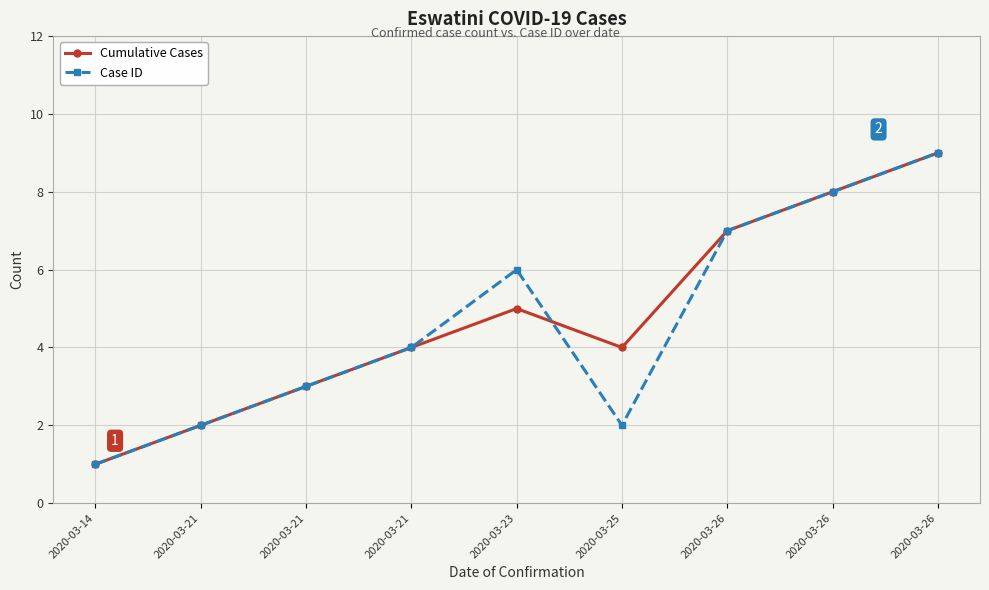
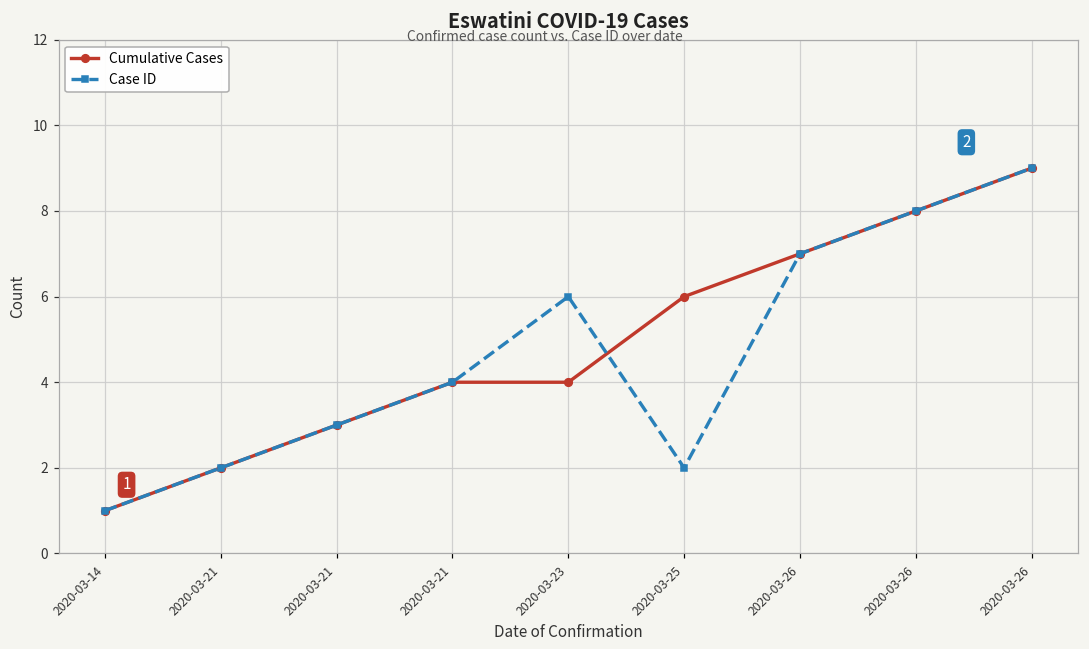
  {
    "Cumulative Cases": {
-     "2020-03-23": 5,
-     "2020-03-25": 4
+     "2020-03-23": 4,
+     "2020-03-25": 6
    },
    "Case ID": {
      "2020-03-23": 6,
      "2020-03-25": 2
    }
  }
